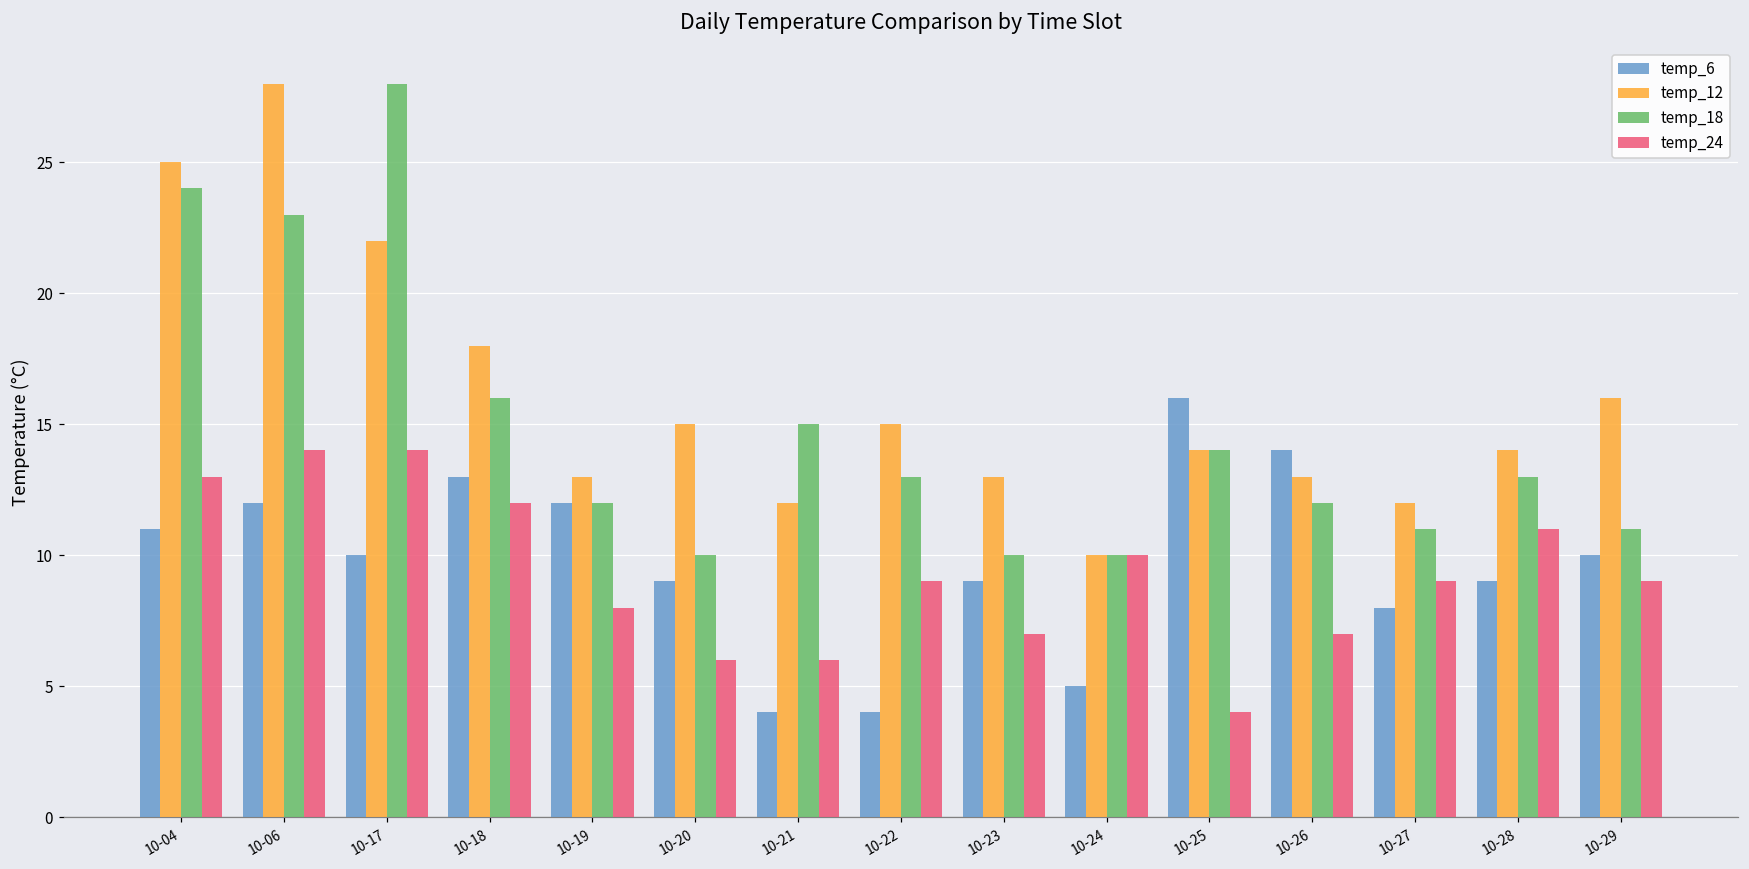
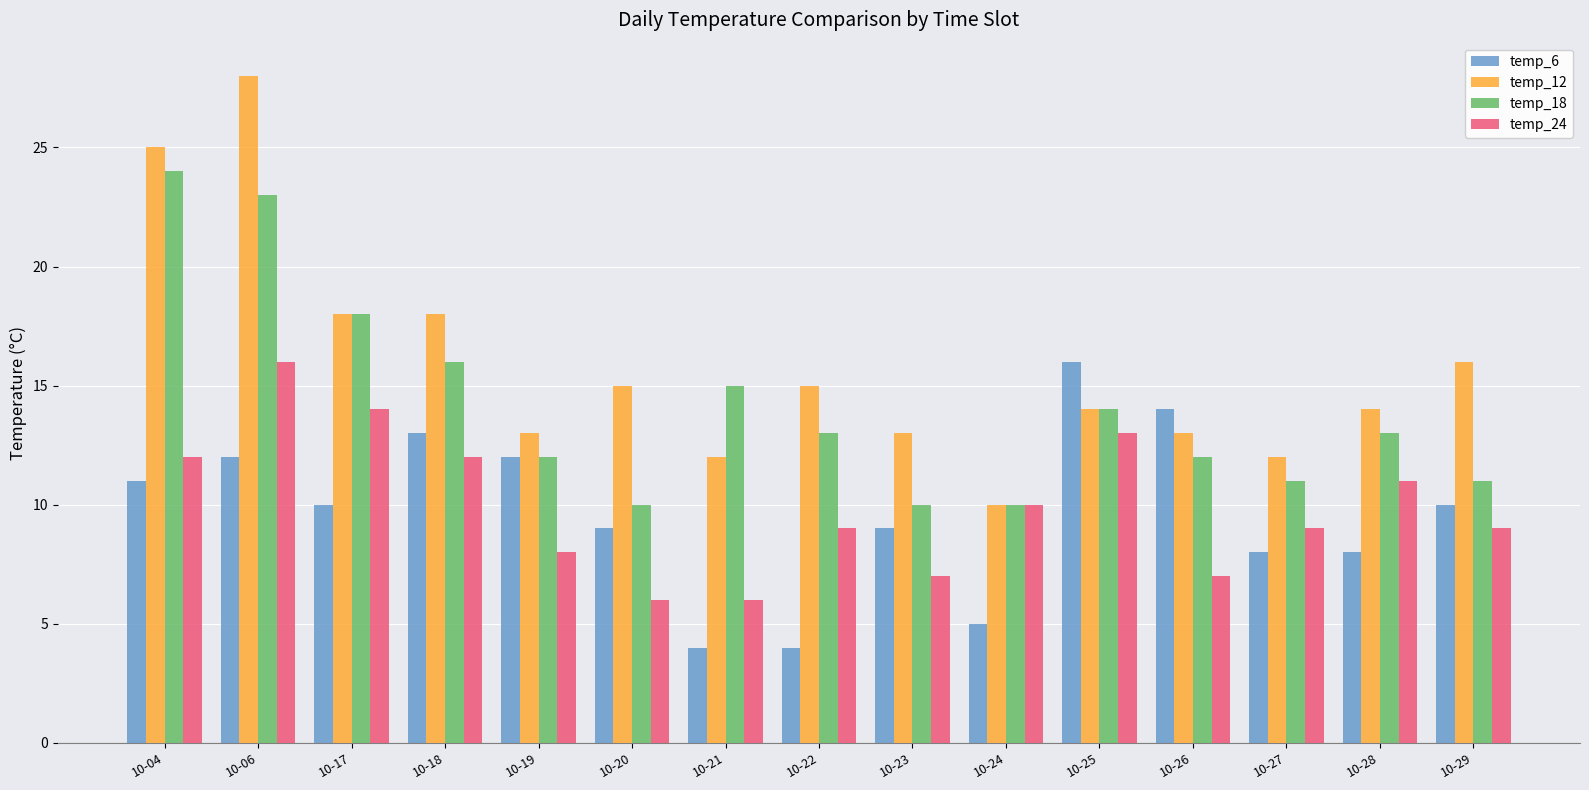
  {
    "temp_6": {
      "10-04": 11,
      "10-06": 12,
      "10-17": 10,
      "10-18": 13,
      "10-19": 12,
      "10-20": 9,
      "10-21": 4,
      "10-22": 4,
      "10-23": 9,
      "10-24": 5,
      "10-25": 16,
      "10-26": 14,
      "10-27": 8,
-     "10-28": 9,
+     "10-28": 8,
      "10-29": 10
    },
    "temp_12": {
      "10-04": 25,
      "10-06": 28,
-     "10-17": 22,
+     "10-17": 18,
      "10-18": 18,
      "10-19": 13,
      "10-20": 15,
      "10-21": 12,
      "10-22": 15,
      "10-23": 13,
      "10-24": 10,
      "10-25": 14,
      "10-26": 13,
      "10-27": 12,
      "10-28": 14,
      "10-29": 16
    },
    "temp_18": {
      "10-04": 24,
      "10-06": 23,
-     "10-17": 28,
+     "10-17": 18,
      "10-18": 16,
      "10-19": 12,
      "10-20": 10,
      "10-21": 15,
      "10-22": 13,
      "10-23": 10,
      "10-24": 10,
      "10-25": 14,
      "10-26": 12,
      "10-27": 11,
      "10-28": 13,
      "10-29": 11
    },
    "temp_24": {
-     "10-04": 13,
-     "10-06": 14,
+     "10-04": 12,
+     "10-06": 16,
      "10-17": 14,
      "10-18": 12,
      "10-19": 8,
      "10-20": 6,
      "10-21": 6,
      "10-22": 9,
      "10-23": 7,
      "10-24": 10,
-     "10-25": 4,
+     "10-25": 13,
      "10-26": 7,
      "10-27": 9,
      "10-28": 11,
      "10-29": 9
    }
  }
